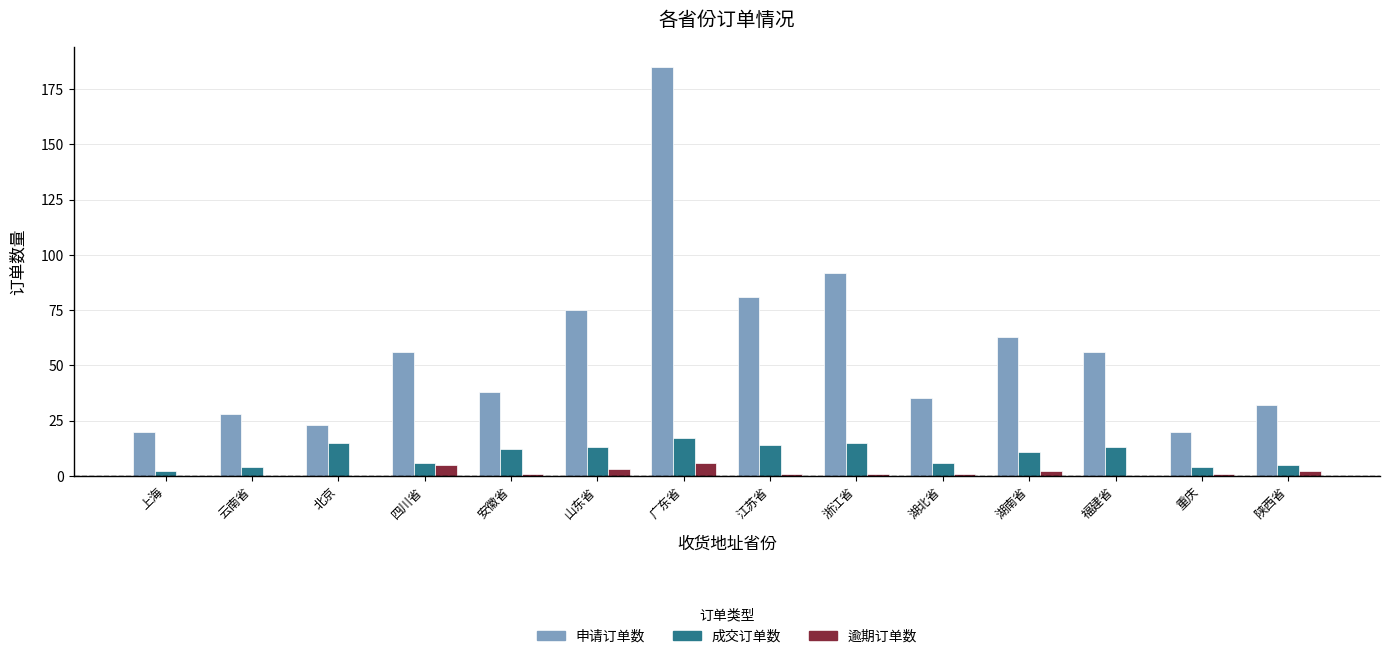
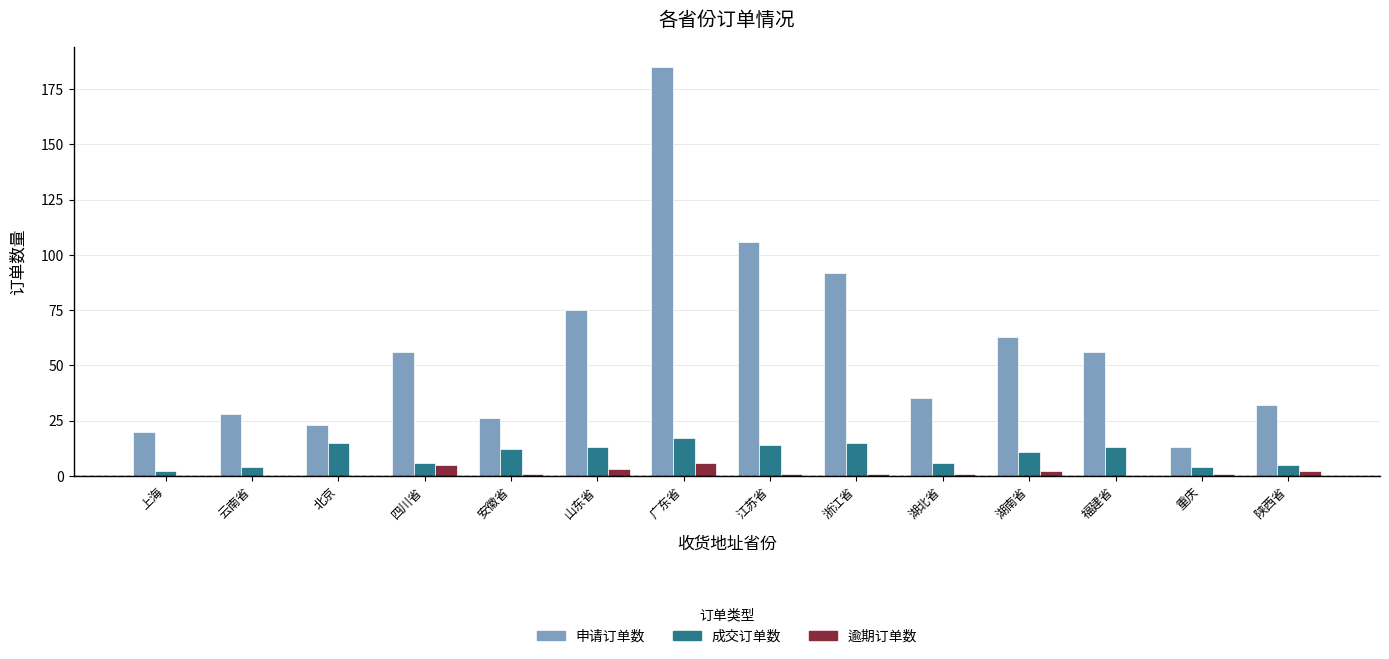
  {
    "申请订单数": {
      "上海": 20,
      "云南省": 28,
      "北京": 23,
      "四川省": 56,
-     "安徽省": 38,
+     "安徽省": 26,
      "山东省": 75,
      "广东省": 185,
-     "江苏省": 81,
+     "江苏省": 106,
      "浙江省": 92,
      "湖北省": 35,
      "湖南省": 63,
      "福建省": 56,
-     "重庆": 20,
+     "重庆": 13,
      "陕西省": 32
    },
    "成交订单数": {
      "上海": 2,
      "云南省": 4,
      "北京": 15,
      "四川省": 6,
      "安徽省": 12,
      "山东省": 13,
      "广东省": 17,
      "江苏省": 14,
      "浙江省": 15,
      "湖北省": 6,
      "湖南省": 11,
      "福建省": 13,
      "重庆": 4,
      "陕西省": 5
    },
    "逾期订单数": {
      "上海": 0,
      "云南省": 0,
      "北京": 0,
      "四川省": 5,
      "山东省": 3,
      "广东省": 6,
      "湖南省": 2,
      "福建省": 0,
      "陕西省": 2
    }
  }
